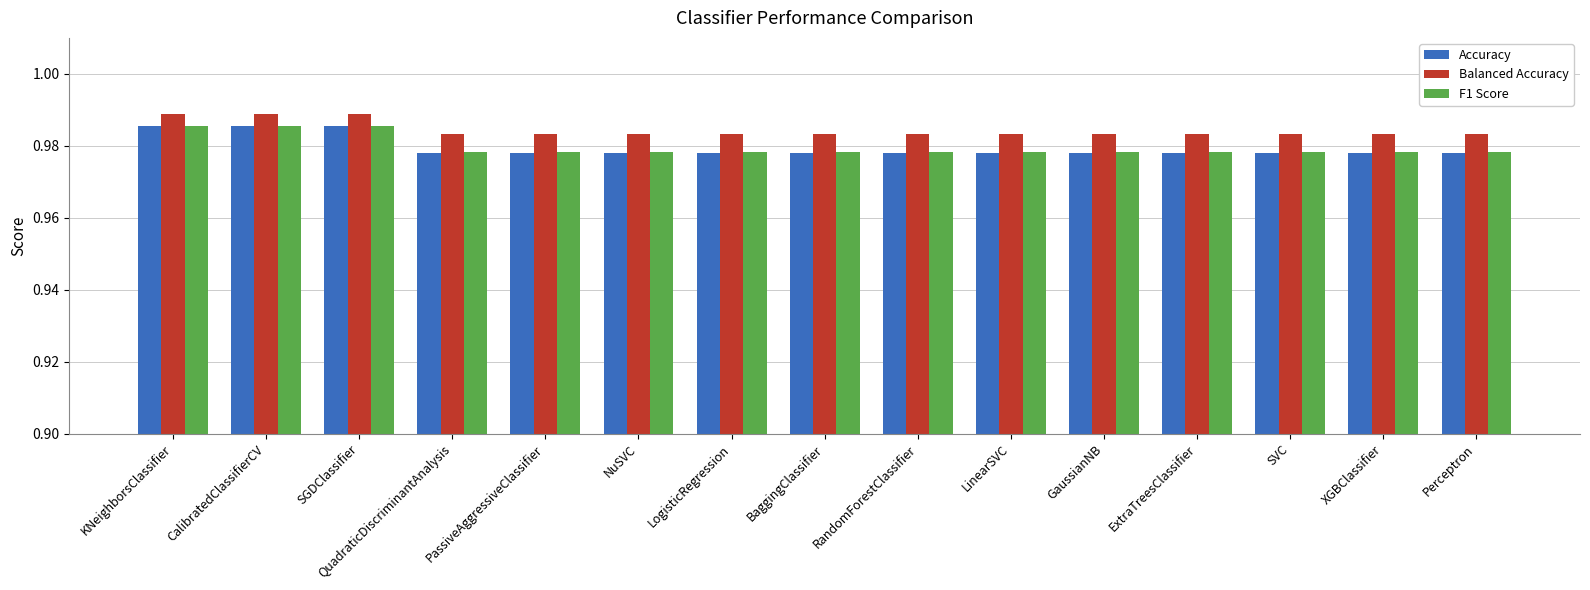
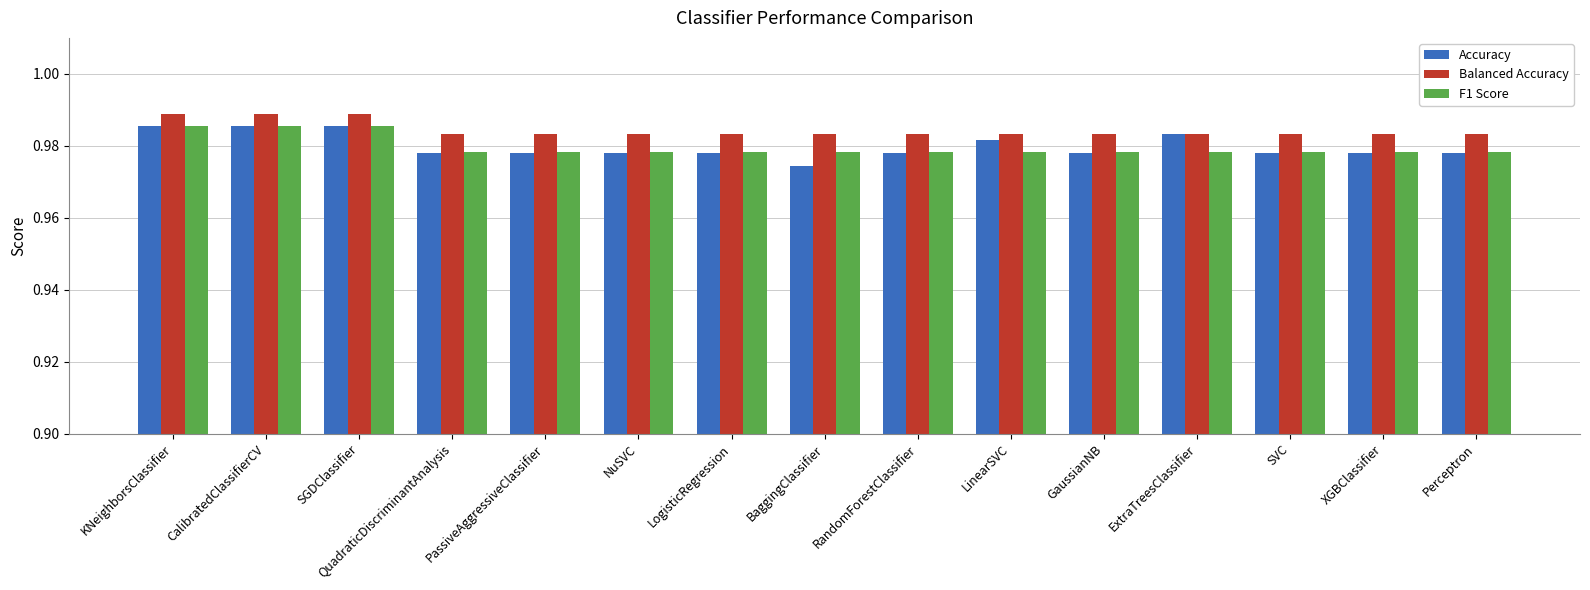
  {
    "Accuracy": {
      "KNeighborsClassifier": 0.985,
      "CalibratedClassifierCV": 0.985,
      "SGDClassifier": 0.985,
      "QuadraticDiscriminantAnalysis": 0.978,
      "PassiveAggressiveClassifier": 0.978,
      "NuSVC": 0.978,
      "LogisticRegression": 0.978,
-     "BaggingClassifier": 0.978,
+     "BaggingClassifier": 0.974,
      "RandomForestClassifier": 0.978,
-     "LinearSVC": 0.978,
+     "LinearSVC": 0.982,
      "GaussianNB": 0.978,
-     "ExtraTreesClassifier": 0.978,
+     "ExtraTreesClassifier": 0.983,
      "SVC": 0.978,
      "XGBClassifier": 0.978,
      "Perceptron": 0.978
    },
    "Balanced Accuracy": {
      "KNeighborsClassifier": 0.989,
      "CalibratedClassifierCV": 0.989,
      "SGDClassifier": 0.989,
      "QuadraticDiscriminantAnalysis": 0.983,
      "PassiveAggressiveClassifier": 0.983,
      "NuSVC": 0.983,
      "LogisticRegression": 0.983,
      "BaggingClassifier": 0.983,
      "RandomForestClassifier": 0.983,
      "LinearSVC": 0.983,
      "GaussianNB": 0.983,
      "ExtraTreesClassifier": 0.983,
      "SVC": 0.983,
      "XGBClassifier": 0.983,
      "Perceptron": 0.983
    },
    "F1 Score": {
      "KNeighborsClassifier": 0.985,
      "CalibratedClassifierCV": 0.985,
      "SGDClassifier": 0.985,
      "QuadraticDiscriminantAnalysis": 0.978,
      "PassiveAggressiveClassifier": 0.978,
      "NuSVC": 0.978,
      "LogisticRegression": 0.978,
      "BaggingClassifier": 0.978,
      "RandomForestClassifier": 0.978,
      "LinearSVC": 0.978,
      "GaussianNB": 0.978,
      "ExtraTreesClassifier": 0.978,
      "SVC": 0.978,
      "XGBClassifier": 0.978,
      "Perceptron": 0.978
    }
  }
